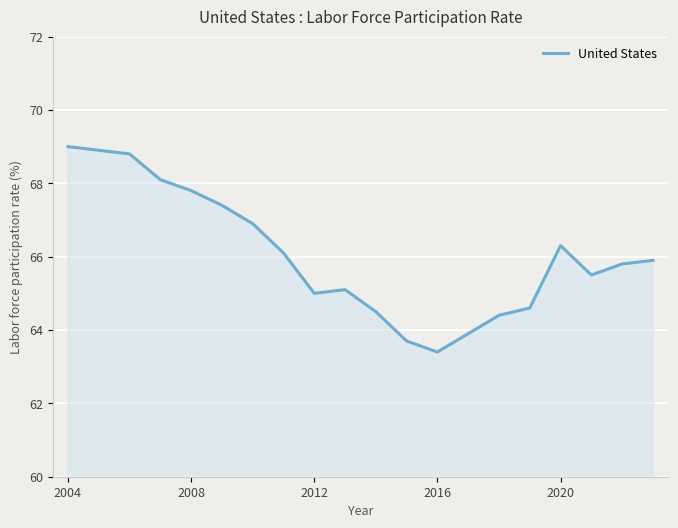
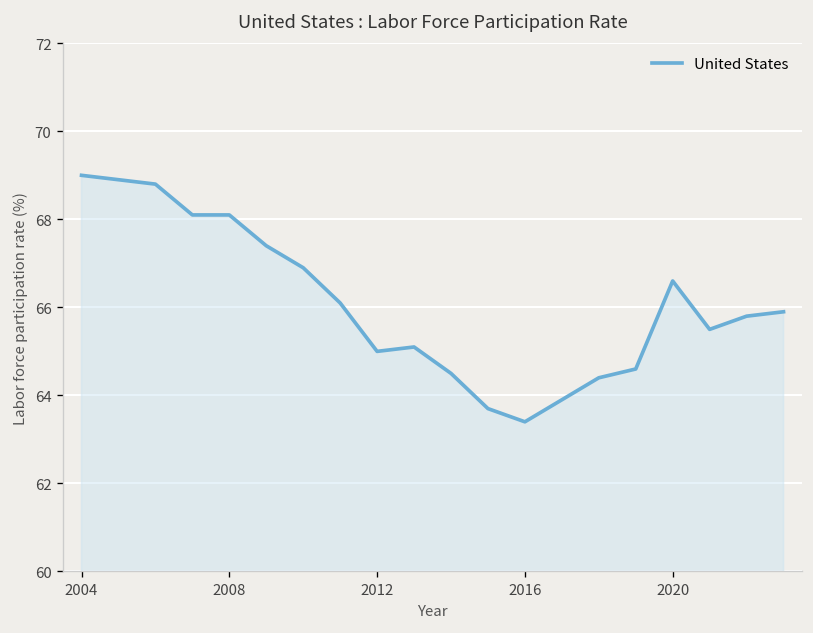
  {
    "2004": 69.0,
-   "2008": 67.8,
+   "2008": 68.1,
    "2012": 65.0,
    "2016": 63.4,
-   "2020": 66.3
+   "2020": 66.6
  }
